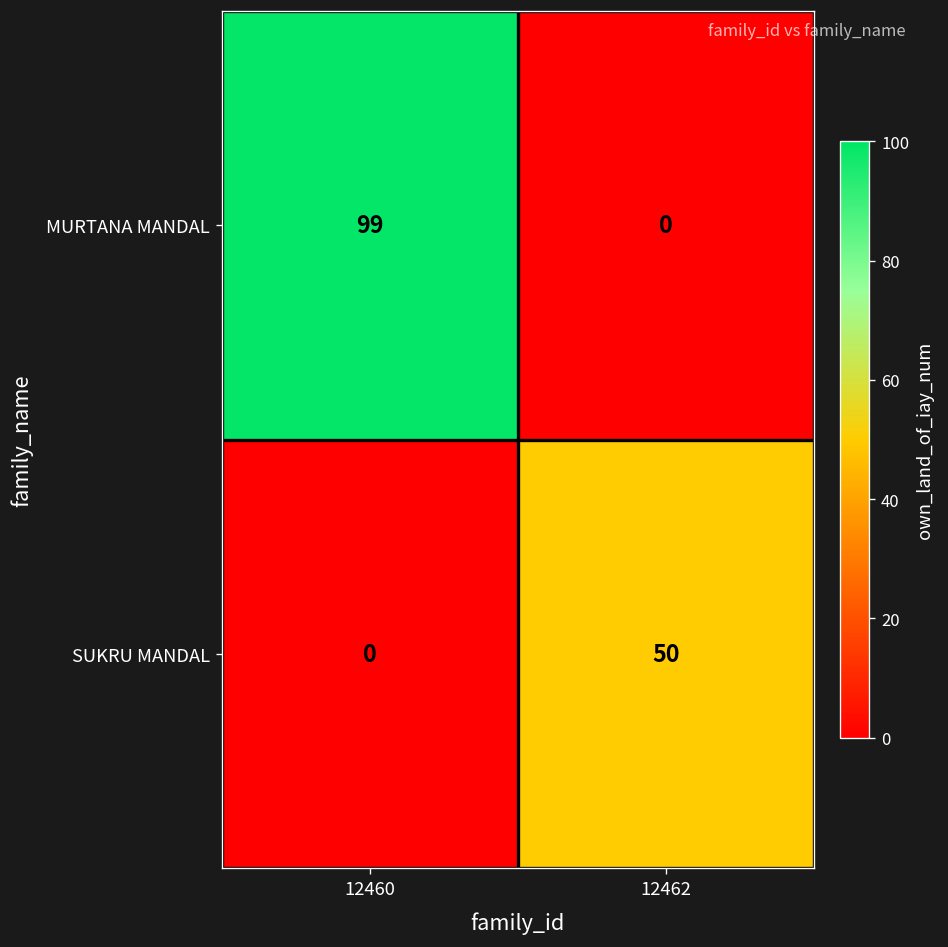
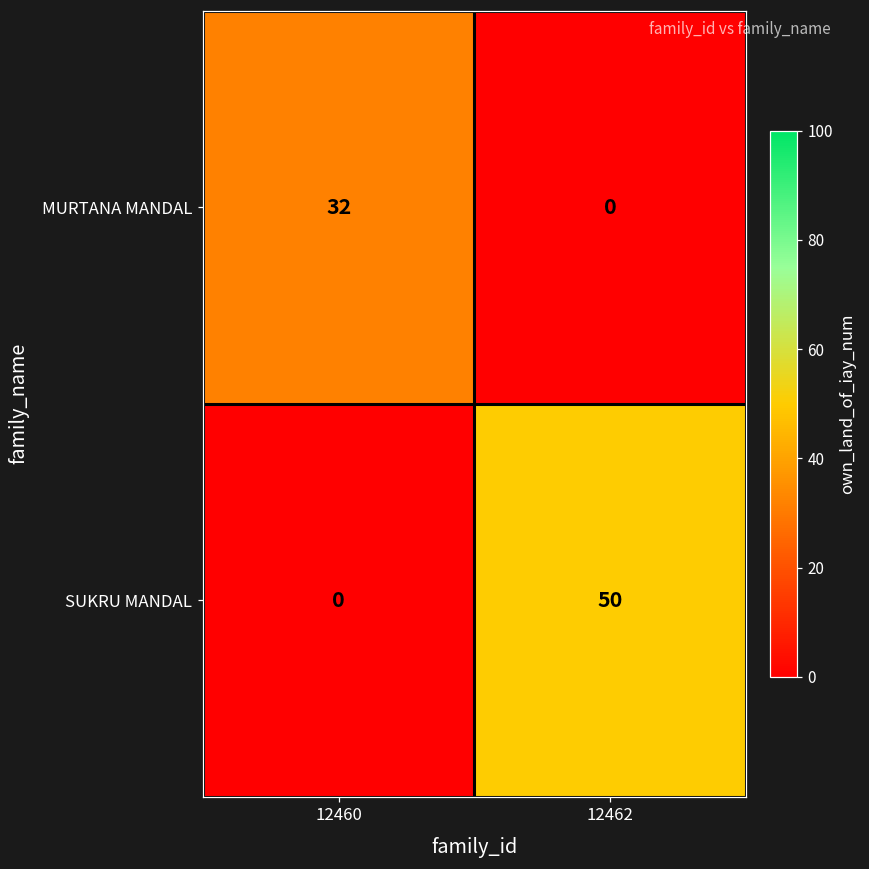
  {
    "MURTANA MANDAL": {
-     "12460": 99,
+     "12460": 32,
      "12462": 0
    },
    "SUKRU MANDAL": {
      "12460": 0,
      "12462": 50
    }
  }
